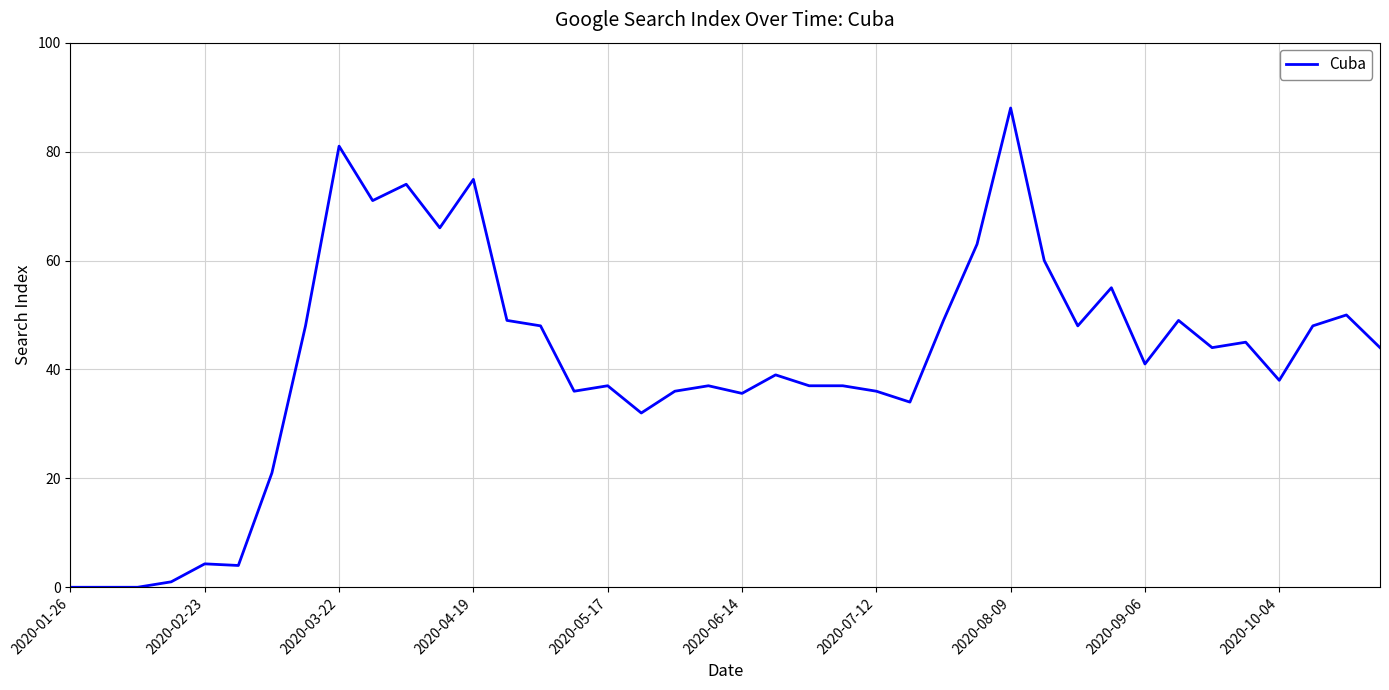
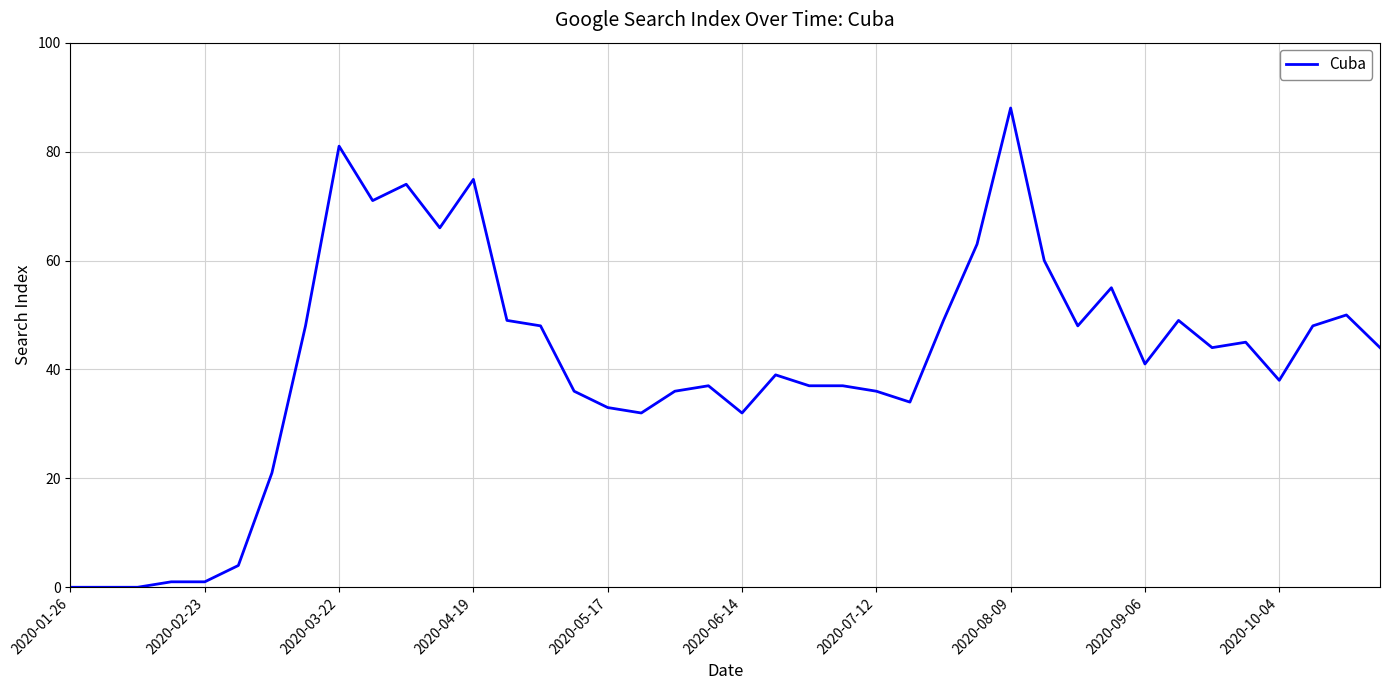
  {
    "2020-01-26": 0,
-   "2020-02-23": 4,
+   "2020-02-23": 1,
    "2020-03-22": 81,
    "2020-04-19": 75,
-   "2020-05-17": 37,
-   "2020-06-14": 36,
+   "2020-05-17": 33,
+   "2020-06-14": 32,
    "2020-07-12": 36,
    "2020-08-09": 88,
    "2020-09-06": 41,
    "2020-10-04": 38
  }
